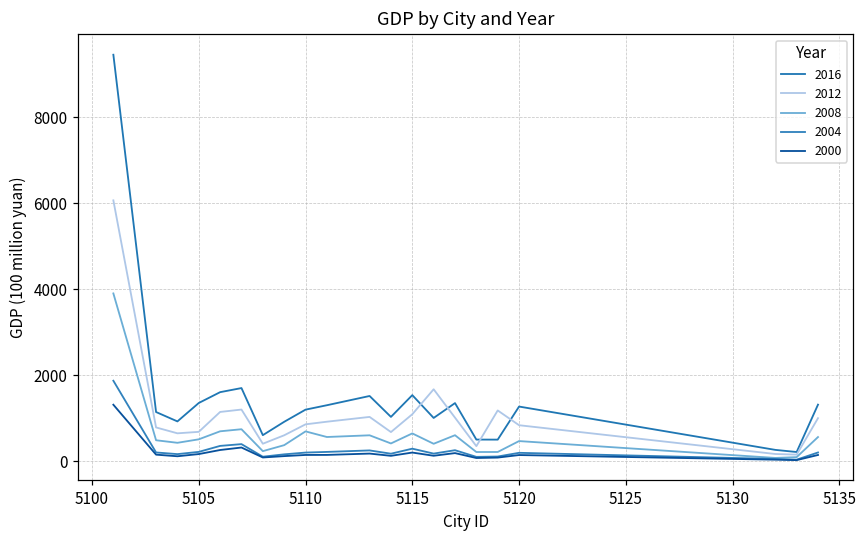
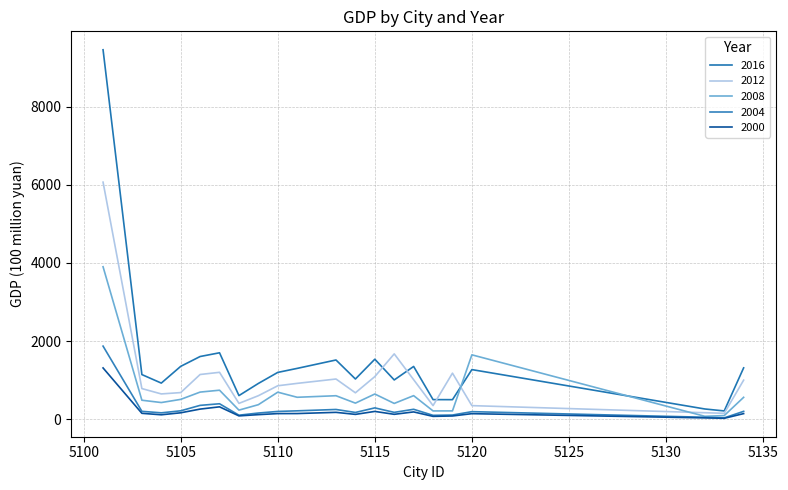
  {
    "2012": {
      "5105": 700,
      "5110": 900,
      "5115": 1100,
-     "5120": 800
+     "5120": 300
    },
    "2008": {
      "5105": 500,
      "5110": 700,
      "5115": 600,
-     "5120": 500
+     "5120": 1600
    }
  }
